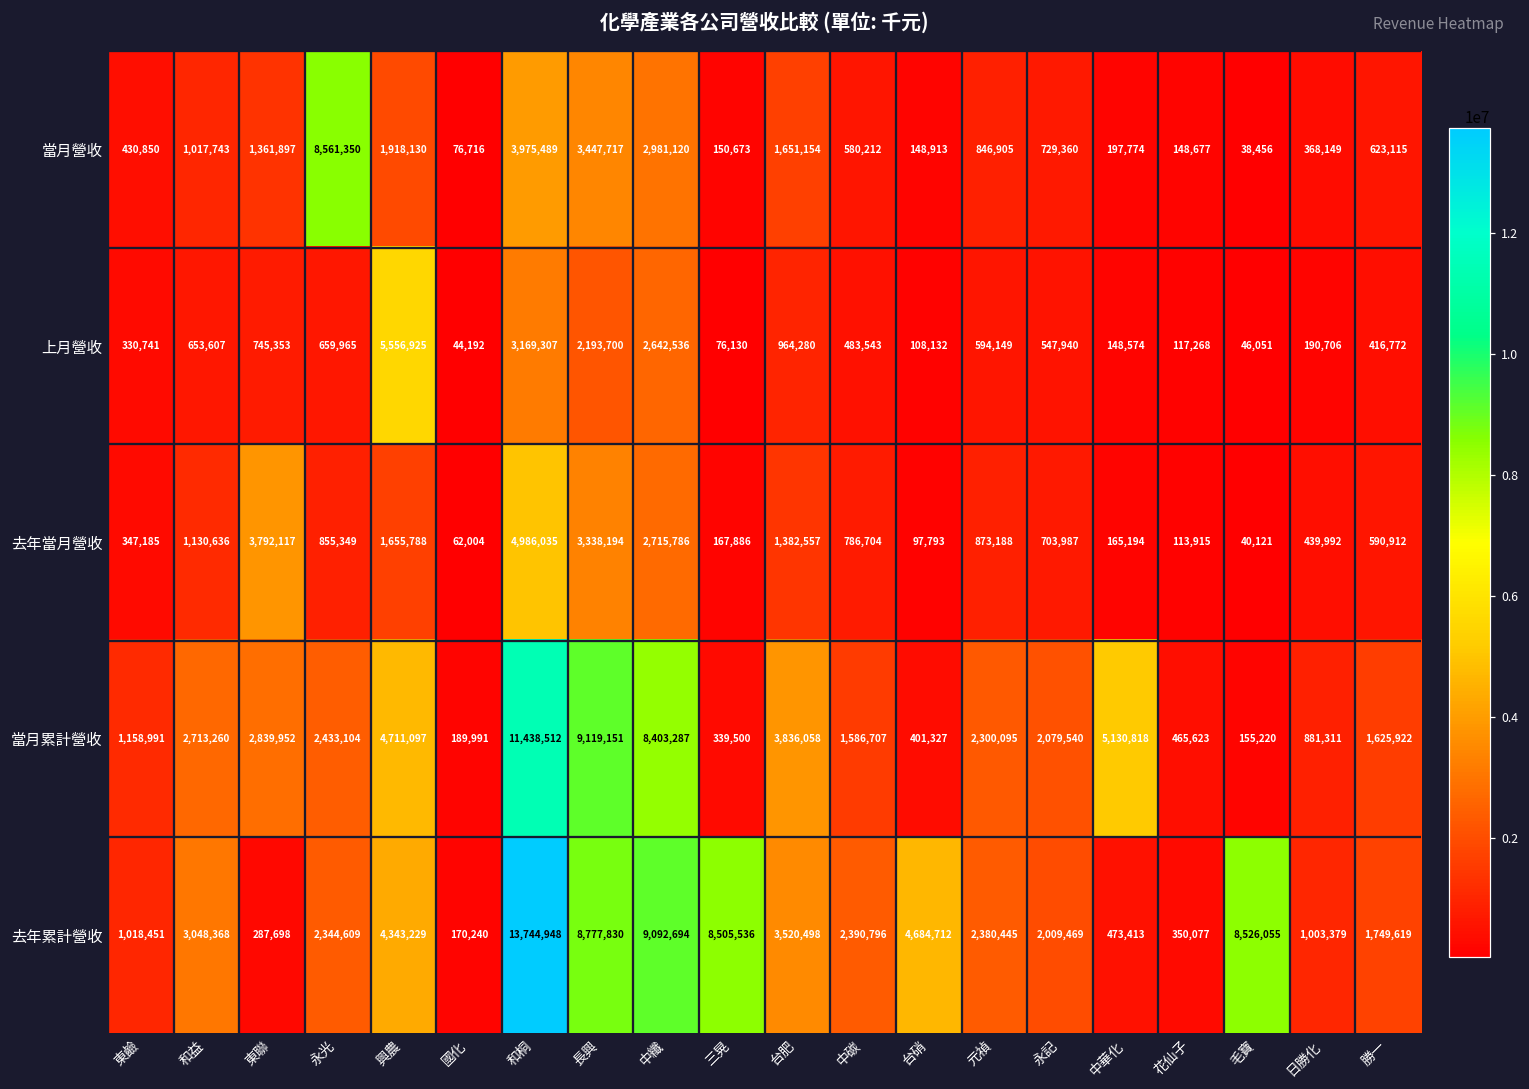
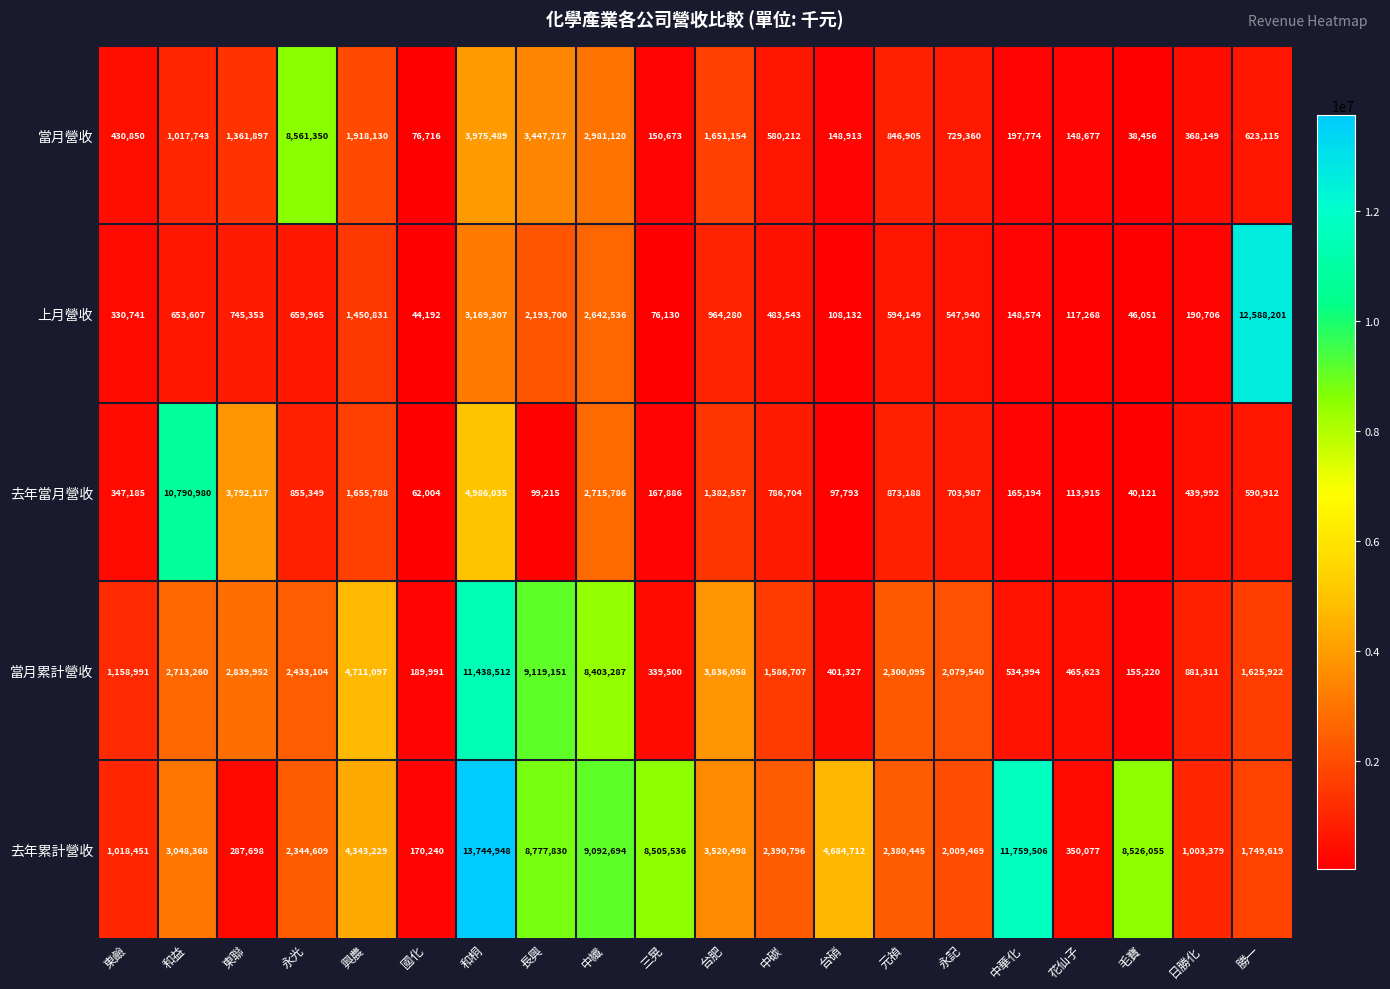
  {
    "當月營收": {
      "東鹼": "430,850",
      "和益": "1,017,743",
      "東聯": "1,361,897",
      "永光": "8,561,350",
      "興農": "1,918,130",
      "國化": "76,716",
      "和桐": "3,975,489",
      "長興": "3,447,717",
      "中纖": "2,981,120",
      "三晃": "150,673",
      "台肥": "1,651,154",
      "中碳": "580,212",
      "台硝": "148,913",
      "元禎": "846,905",
      "永記": "729,360",
      "中華化": "197,774",
      "花仙子": "148,677",
      "毛寶": "38,456",
      "日勝化": "368,149",
      "勝一": "623,115"
    },
    "上月營收": {
      "東鹼": "330,741",
      "和益": "653,607",
      "東聯": "745,353",
      "永光": "659,965",
-     "興農": "5,556,925",
+     "興農": "1,450,831",
      "國化": "44,192",
      "和桐": "3,169,307",
      "長興": "2,193,700",
      "中纖": "2,642,536",
      "三晃": "76,130",
      "台肥": "964,280",
      "中碳": "483,543",
      "台硝": "108,132",
      "元禎": "594,149",
      "永記": "547,940",
      "中華化": "148,574",
      "花仙子": "117,268",
      "毛寶": "46,051",
      "日勝化": "190,706",
-     "勝一": "416,772"
+     "勝一": "12,588,201"
    },
    "去年當月營收": {
      "東鹼": "347,185",
-     "和益": "1,130,636",
+     "和益": "10,790,980",
      "東聯": "3,792,117",
      "永光": "855,349",
      "興農": "1,655,788",
      "國化": "62,004",
      "和桐": "4,986,035",
-     "長興": "3,338,194",
+     "長興": "99,215",
      "中纖": "2,715,786",
      "三晃": "167,886",
      "台肥": "1,382,557",
      "中碳": "786,704",
      "台硝": "97,793",
      "元禎": "873,188",
      "永記": "703,987",
      "中華化": "165,194",
      "花仙子": "113,915",
      "毛寶": "40,121",
      "日勝化": "439,992",
      "勝一": "590,912"
    },
    "當月累計營收": {
      "東鹼": "1,158,991",
      "和益": "2,713,260",
      "東聯": "2,839,952",
      "永光": "2,433,104",
      "興農": "4,711,097",
      "國化": "189,991",
      "和桐": "11,438,512",
      "長興": "9,119,151",
      "中纖": "8,403,287",
      "三晃": "339,500",
      "台肥": "3,836,058",
      "中碳": "1,586,707",
      "台硝": "401,327",
      "元禎": "2,300,095",
      "永記": "2,079,540",
-     "中華化": "5,130,818",
+     "中華化": "534,994",
      "花仙子": "465,623",
      "毛寶": "155,220",
      "日勝化": "881,311",
      "勝一": "1,625,922"
    },
    "去年累計營收": {
      "東鹼": "1,018,451",
      "和益": "3,048,368",
      "東聯": "287,698",
      "永光": "2,344,609",
      "興農": "4,343,229",
      "國化": "170,240",
      "和桐": "13,744,948",
      "長興": "8,777,830",
      "中纖": "9,092,694",
      "三晃": "8,505,536",
      "台肥": "3,520,498",
      "中碳": "2,390,796",
      "台硝": "4,684,712",
      "元禎": "2,380,445",
      "永記": "2,009,469",
-     "中華化": "473,413",
+     "中華化": "11,759,506",
      "花仙子": "350,077",
      "毛寶": "8,526,055",
      "日勝化": "1,003,379",
      "勝一": "1,749,619"
    }
  }
